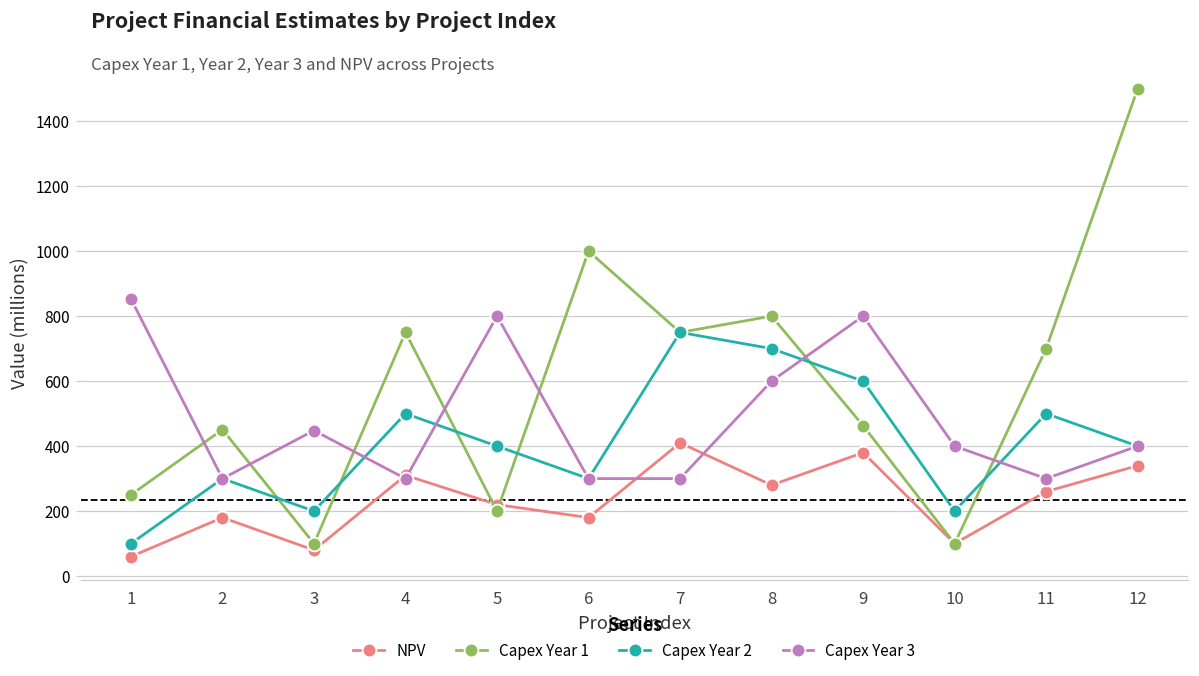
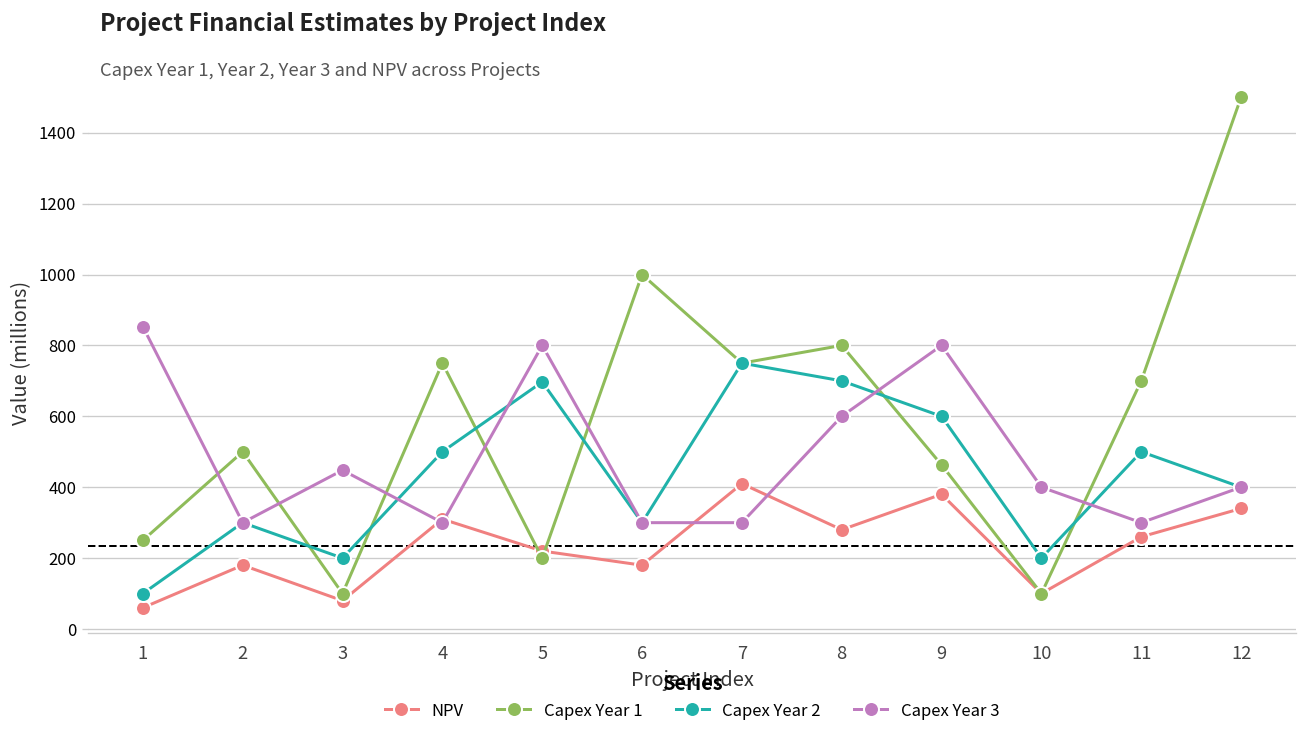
  {
    "NPV": {
      "1": 60,
      "2": 180,
      "3": 80,
      "4": 310,
      "5": 220,
      "6": 180,
      "7": 410,
      "8": 280,
      "9": 380,
      "11": 260,
      "12": 340
    },
    "Capex Year 1": {
      "1": 250,
-     "2": 450,
+     "2": 500,
      "3": 100,
      "4": 750,
      "5": 200,
      "6": 1000,
      "8": 800,
      "9": 460,
      "11": 700,
      "12": 1500
    },
    "Capex Year 2": {
      "1": 100,
      "3": 200,
      "4": 500,
-     "5": 400,
+     "5": 700,
      "8": 700,
      "9": 600,
      "10": 200,
      "11": 500
    },
    "Capex Year 3": {
      "1": 850,
      "3": 450,
      "4": 300,
      "5": 800,
      "7": 300,
      "8": 600,
      "9": 800,
      "10": 400,
      "11": 300
    }
  }
